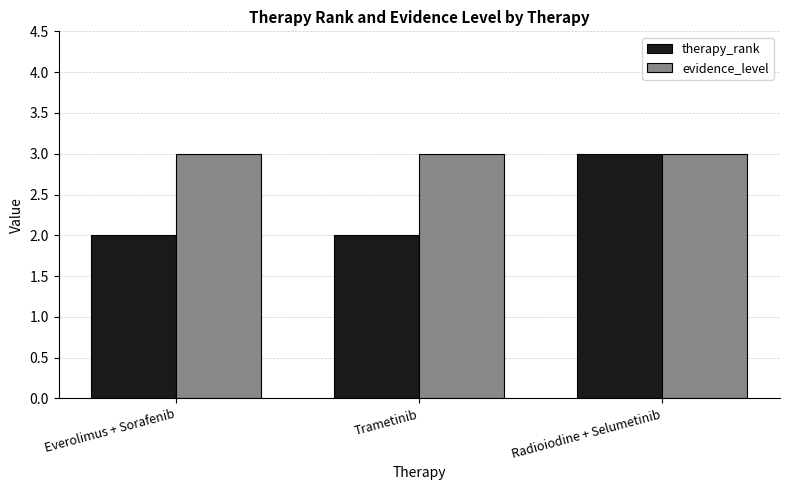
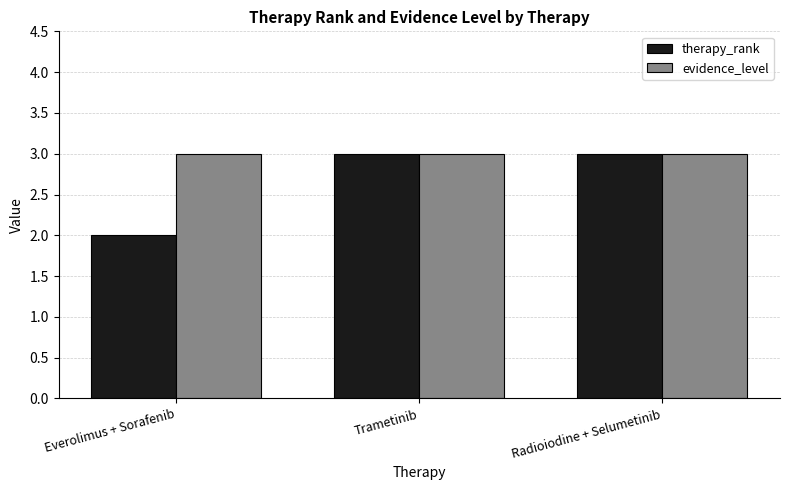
  {
    "therapy_rank": {
      "Everolimus + Sorafenib": 2,
-     "Trametinib": 2,
+     "Trametinib": 3,
      "Radioiodine + Selumetinib": 3
    },
    "evidence_level": {
      "Everolimus + Sorafenib": 3,
      "Trametinib": 3,
      "Radioiodine + Selumetinib": 3
    }
  }
